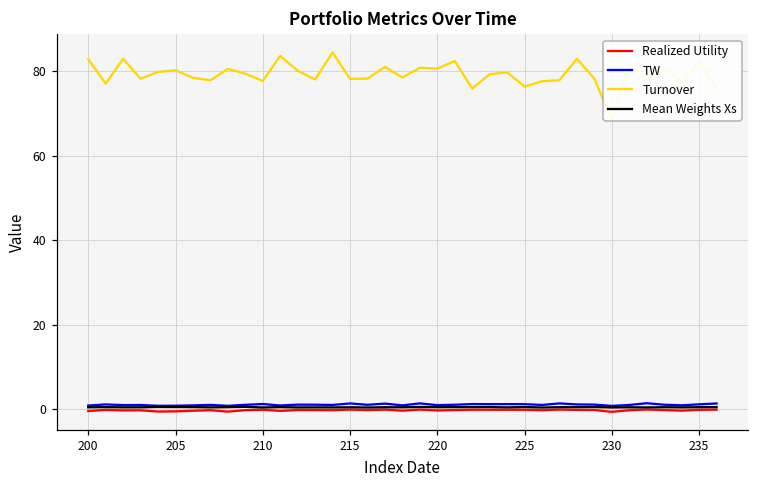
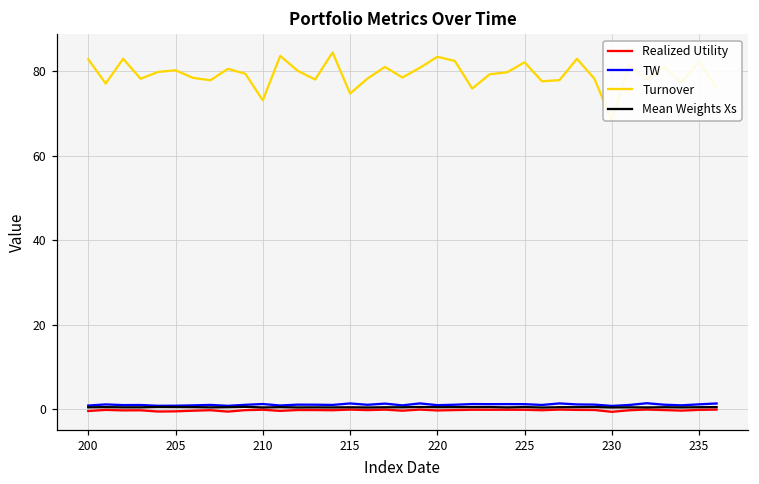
  {
    "Realized Utility": {
      "200": 0,
      "205": 0,
      "220": 0,
      "230": -1
    },
    "TW": {
      "210": 1,
      "215": 1,
      "225": 1,
      "235": 1
    },
    "Turnover": {
      "200": 83,
      "205": 80,
-     "210": 78,
-     "215": 78,
-     "220": 81,
-     "225": 76,
+     "210": 73,
+     "215": 75,
+     "220": 83,
+     "225": 82,
      "230": 68
    }
  }
